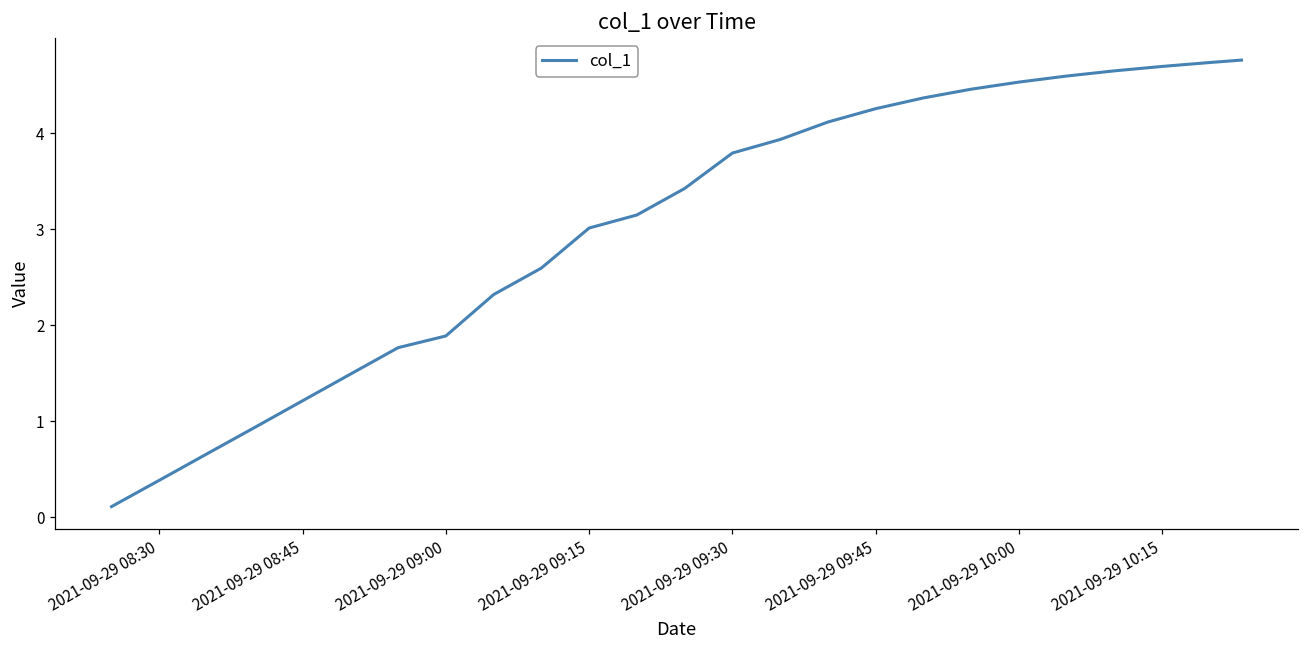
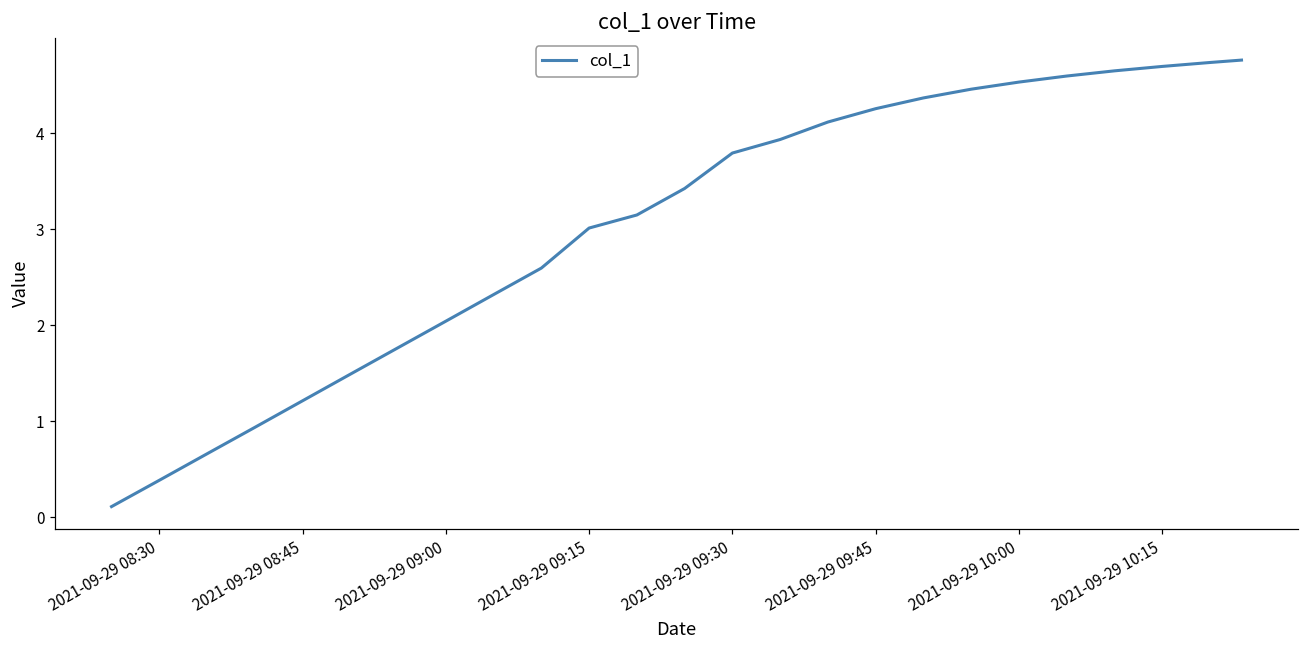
  {
    "2021-09-29 08:30": 0.4,
    "2021-09-29 08:45": 1.2,
-   "2021-09-29 09:00": 1.9,
+   "2021-09-29 09:00": 2.0,
    "2021-09-29 09:15": 3.0,
    "2021-09-29 09:30": 3.8,
    "2021-09-29 09:45": 4.3,
    "2021-09-29 10:00": 4.5,
    "2021-09-29 10:15": 4.7
  }
